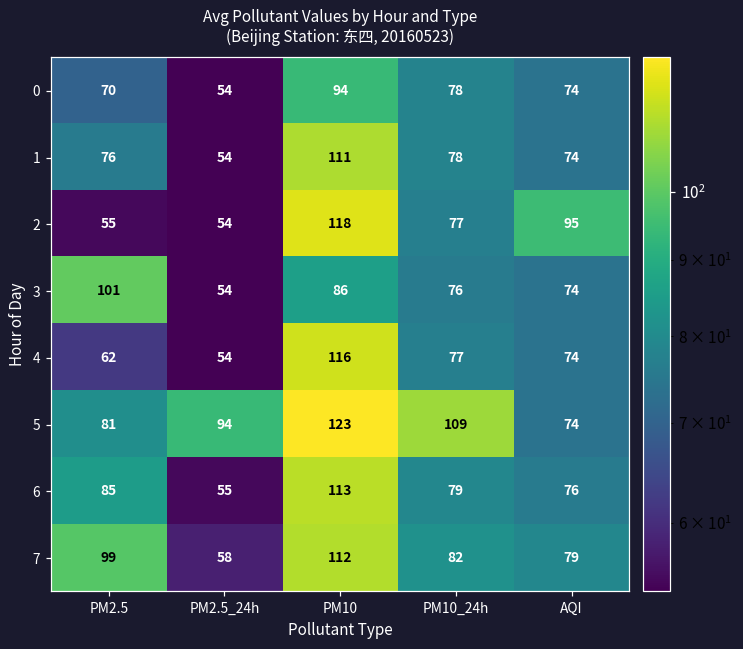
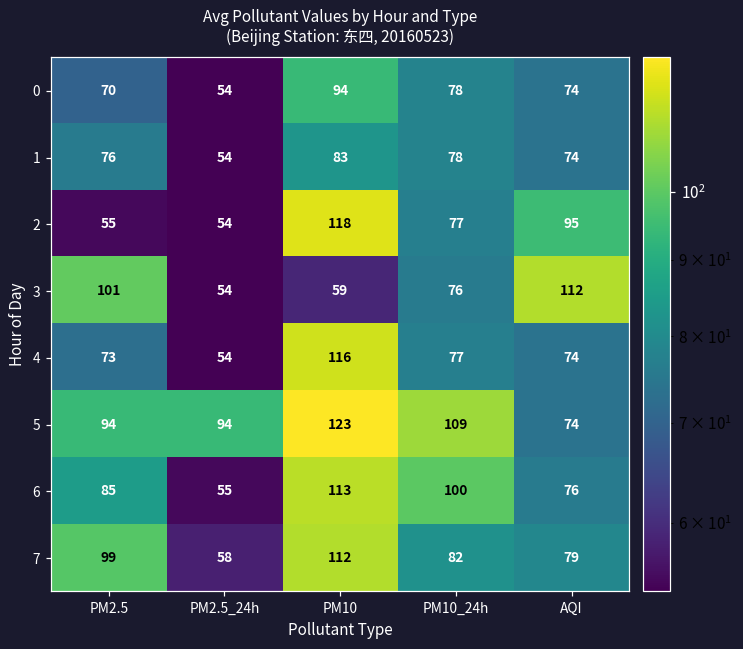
  {
    "0": {
      "PM2.5": 70,
      "PM2.5_24h": 54,
      "PM10": 94,
      "PM10_24h": 78,
      "AQI": 74
    },
    "1": {
      "PM2.5": 76,
      "PM2.5_24h": 54,
-     "PM10": 111,
+     "PM10": 83,
      "PM10_24h": 78,
      "AQI": 74
    },
    "2": {
      "PM2.5": 55,
      "PM2.5_24h": 54,
      "PM10": 118,
      "PM10_24h": 77,
      "AQI": 95
    },
    "3": {
      "PM2.5": 101,
      "PM2.5_24h": 54,
-     "PM10": 86,
+     "PM10": 59,
      "PM10_24h": 76,
-     "AQI": 74
+     "AQI": 112
    },
    "4": {
-     "PM2.5": 62,
+     "PM2.5": 73,
      "PM2.5_24h": 54,
      "PM10": 116,
      "PM10_24h": 77,
      "AQI": 74
    },
    "5": {
-     "PM2.5": 81,
+     "PM2.5": 94,
      "PM2.5_24h": 94,
      "PM10": 123,
      "PM10_24h": 109,
      "AQI": 74
    },
    "6": {
      "PM2.5": 85,
      "PM2.5_24h": 55,
      "PM10": 113,
-     "PM10_24h": 79,
+     "PM10_24h": 100,
      "AQI": 76
    },
    "7": {
      "PM2.5": 99,
      "PM2.5_24h": 58,
      "PM10": 112,
      "PM10_24h": 82,
      "AQI": 79
    }
  }
